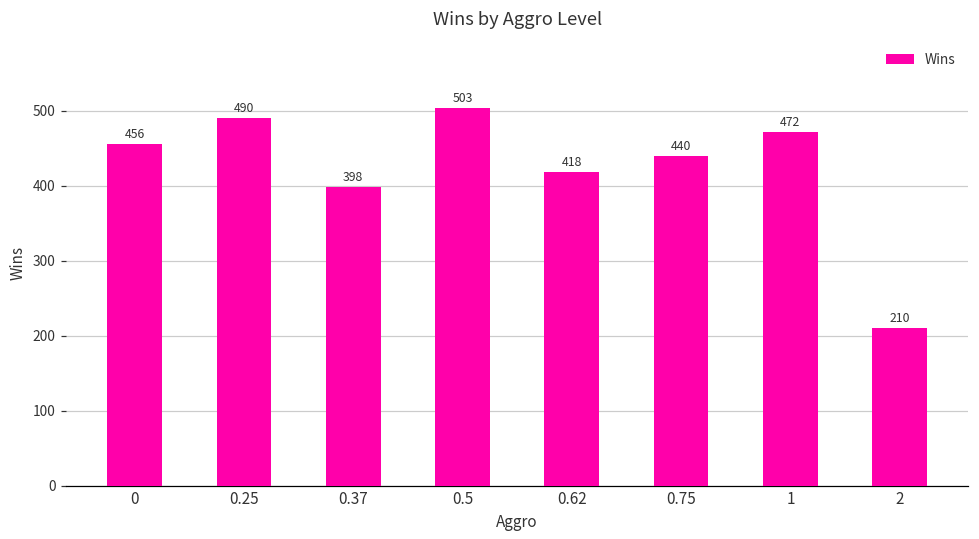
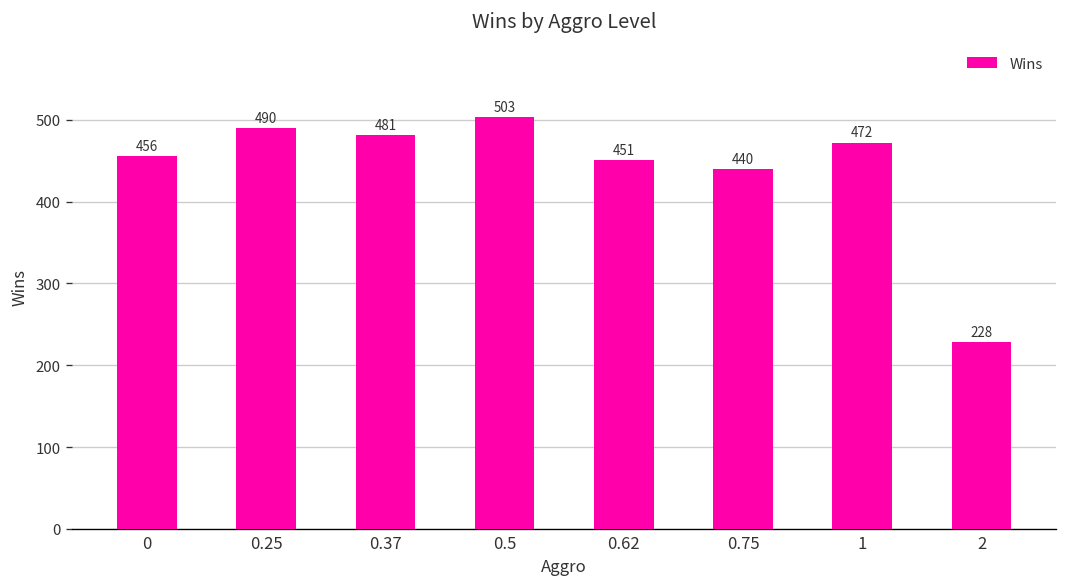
  {
    "0": 456,
    "0.25": 490,
-   "0.37": 398,
+   "0.37": 481,
    "0.5": 503,
-   "0.62": 418,
+   "0.62": 451,
    "0.75": 440,
    "1": 472,
-   "2": 210
+   "2": 228
  }
